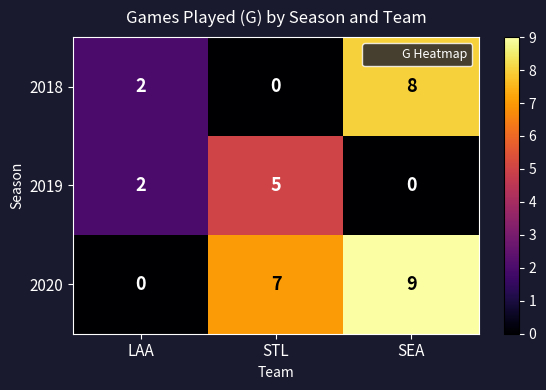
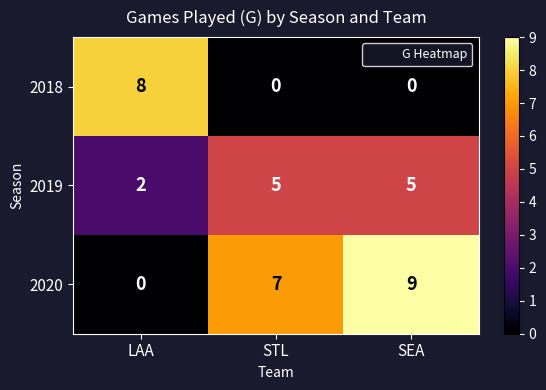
  {
    "2018": {
-     "LAA": 2,
+     "LAA": 8,
      "STL": 0,
-     "SEA": 8
+     "SEA": 0
    },
    "2019": {
      "LAA": 2,
      "STL": 5,
-     "SEA": 0
+     "SEA": 5
    },
    "2020": {
      "LAA": 0,
      "STL": 7,
      "SEA": 9
    }
  }
